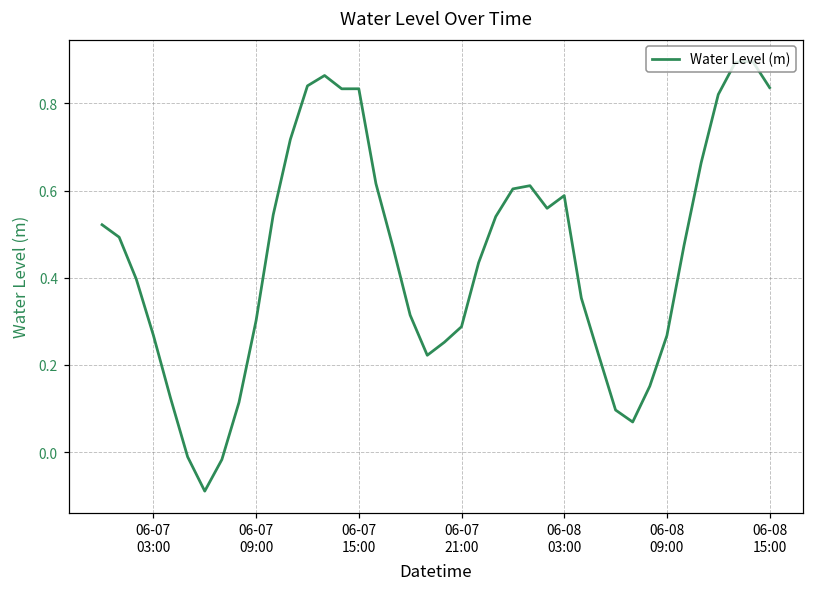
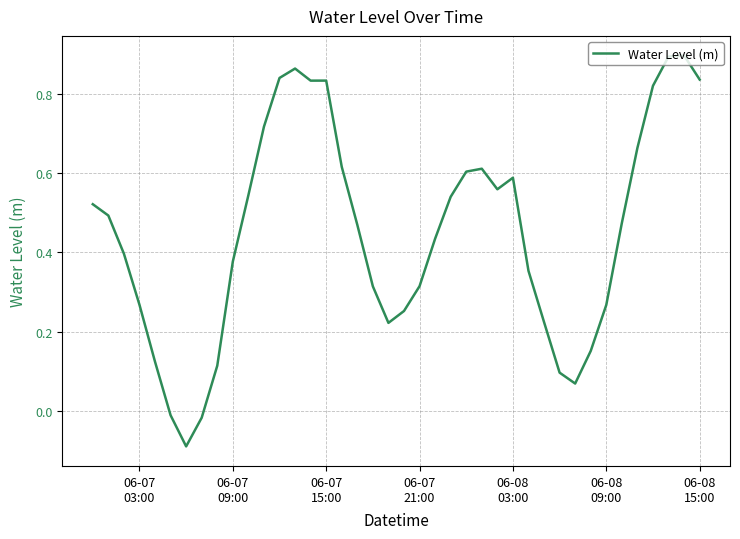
  {
    "06-07 03:00": 0.27,
-   "06-07 09:00": 0.30,
+   "06-07 09:00": 0.38,
    "06-07 15:00": 0.83,
-   "06-07 21:00": 0.29,
+   "06-07 21:00": 0.31,
    "06-08 03:00": 0.59,
    "06-08 09:00": 0.27,
    "06-08 15:00": 0.84
  }
